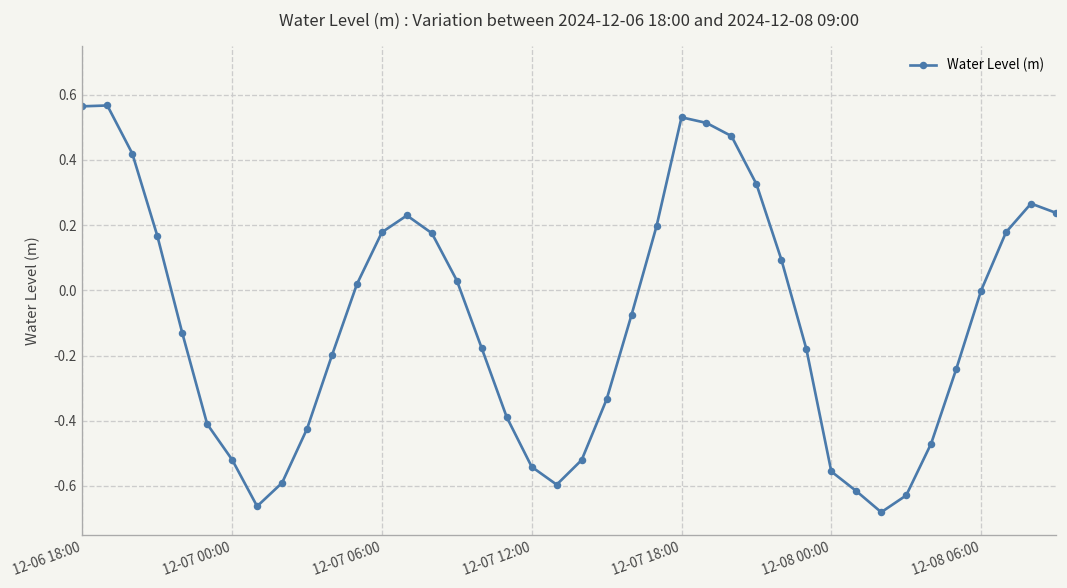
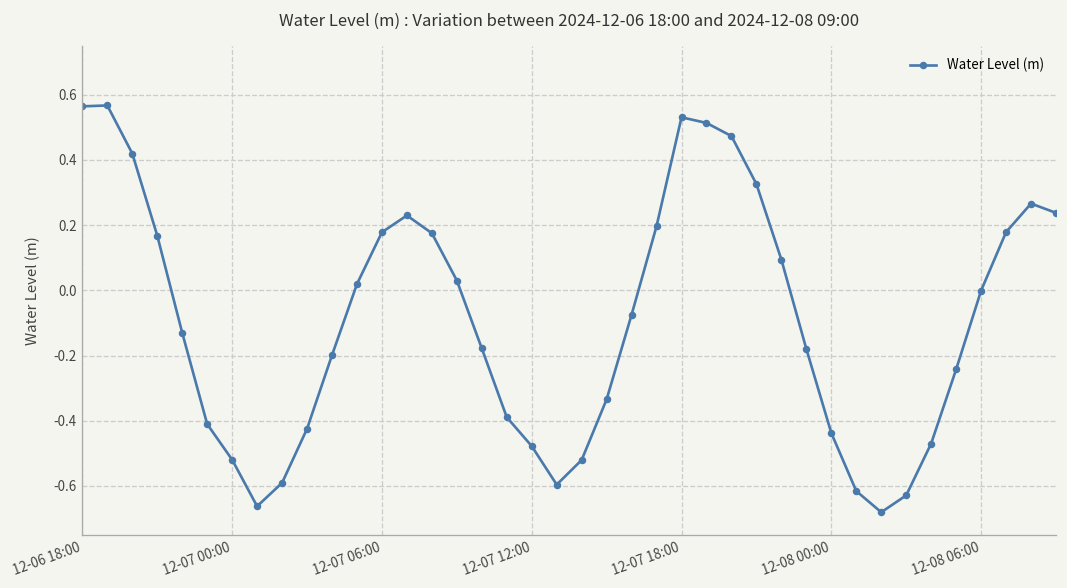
  {
    "12-06 18:00": 0.56,
    "12-07 00:00": -0.52,
    "12-07 06:00": 0.18,
-   "12-07 12:00": -0.54,
+   "12-07 12:00": -0.48,
    "12-07 18:00": 0.53,
-   "12-08 00:00": -0.56,
+   "12-08 00:00": -0.44,
    "12-08 06:00": 0.00
  }
